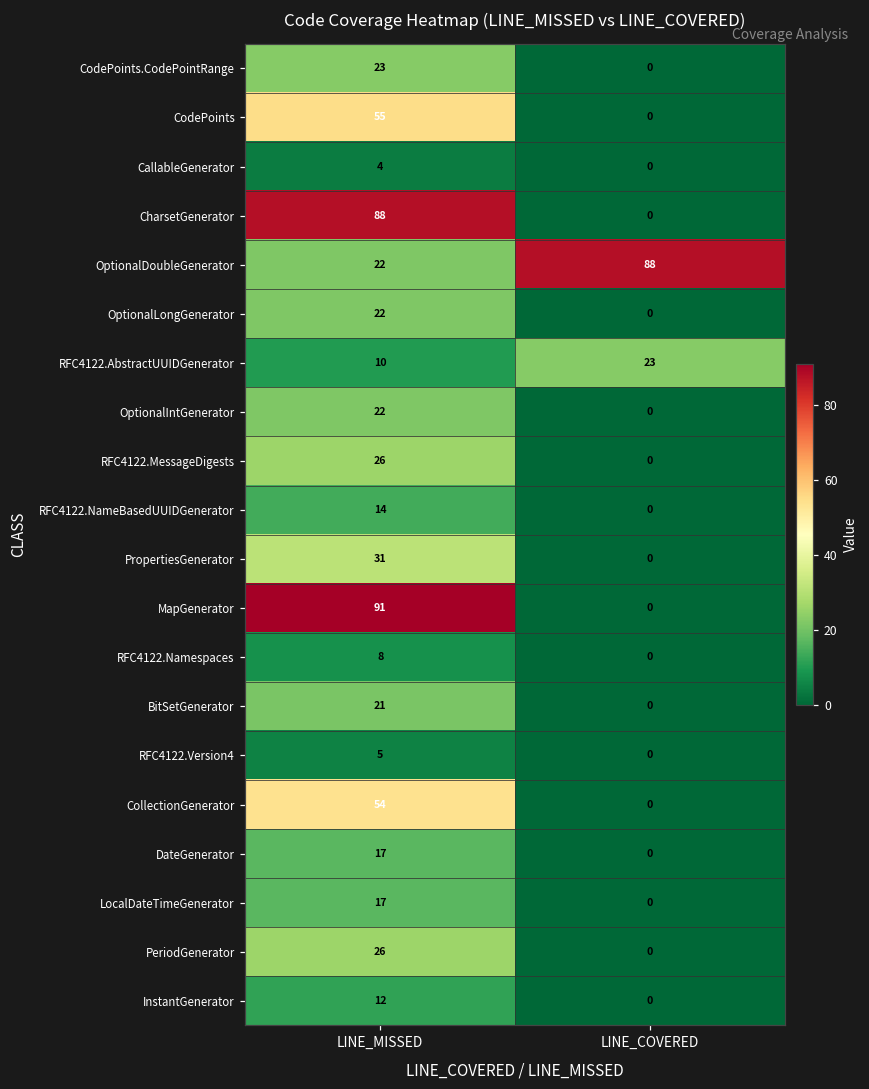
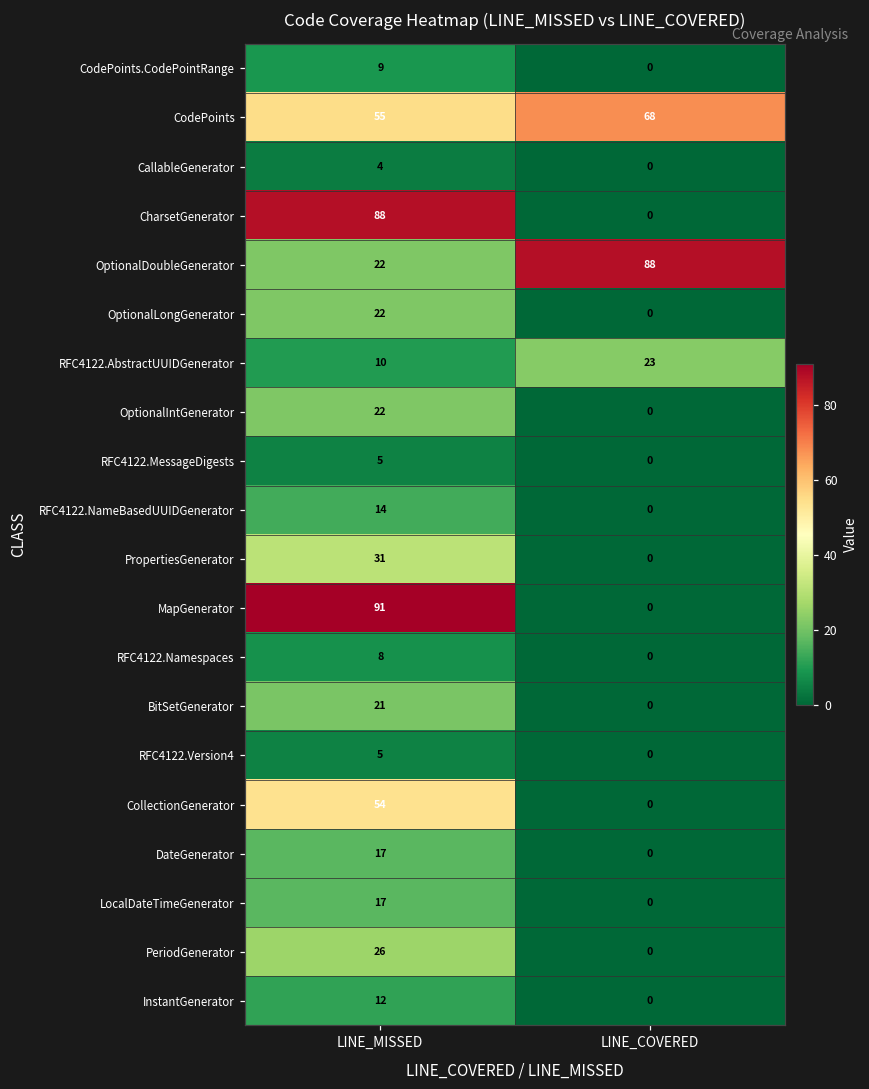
  {
    "CodePoints.CodePointRange": {
-     "LINE_MISSED": 23,
+     "LINE_MISSED": 9,
      "LINE_COVERED": 0
    },
    "CodePoints": {
      "LINE_MISSED": 55,
-     "LINE_COVERED": 0
+     "LINE_COVERED": 68
    },
    "CallableGenerator": {
      "LINE_MISSED": 4,
      "LINE_COVERED": 0
    },
    "CharsetGenerator": {
      "LINE_MISSED": 88,
      "LINE_COVERED": 0
    },
    "OptionalDoubleGenerator": {
      "LINE_MISSED": 22,
      "LINE_COVERED": 88
    },
    "OptionalLongGenerator": {
      "LINE_MISSED": 22,
      "LINE_COVERED": 0
    },
    "RFC4122.AbstractUUIDGenerator": {
      "LINE_MISSED": 10,
      "LINE_COVERED": 23
    },
    "OptionalIntGenerator": {
      "LINE_MISSED": 22,
      "LINE_COVERED": 0
    },
    "RFC4122.MessageDigests": {
-     "LINE_MISSED": 26,
+     "LINE_MISSED": 5,
      "LINE_COVERED": 0
    },
    "RFC4122.NameBasedUUIDGenerator": {
      "LINE_MISSED": 14,
      "LINE_COVERED": 0
    },
    "PropertiesGenerator": {
      "LINE_MISSED": 31,
      "LINE_COVERED": 0
    },
    "MapGenerator": {
      "LINE_MISSED": 91,
      "LINE_COVERED": 0
    },
    "RFC4122.Namespaces": {
      "LINE_MISSED": 8,
      "LINE_COVERED": 0
    },
    "BitSetGenerator": {
      "LINE_MISSED": 21,
      "LINE_COVERED": 0
    },
    "RFC4122.Version4": {
      "LINE_MISSED": 5,
      "LINE_COVERED": 0
    },
    "CollectionGenerator": {
      "LINE_MISSED": 54,
      "LINE_COVERED": 0
    },
    "DateGenerator": {
      "LINE_MISSED": 17,
      "LINE_COVERED": 0
    },
    "LocalDateTimeGenerator": {
      "LINE_MISSED": 17,
      "LINE_COVERED": 0
    },
    "PeriodGenerator": {
      "LINE_MISSED": 26,
      "LINE_COVERED": 0
    },
    "InstantGenerator": {
      "LINE_MISSED": 12,
      "LINE_COVERED": 0
    }
  }
